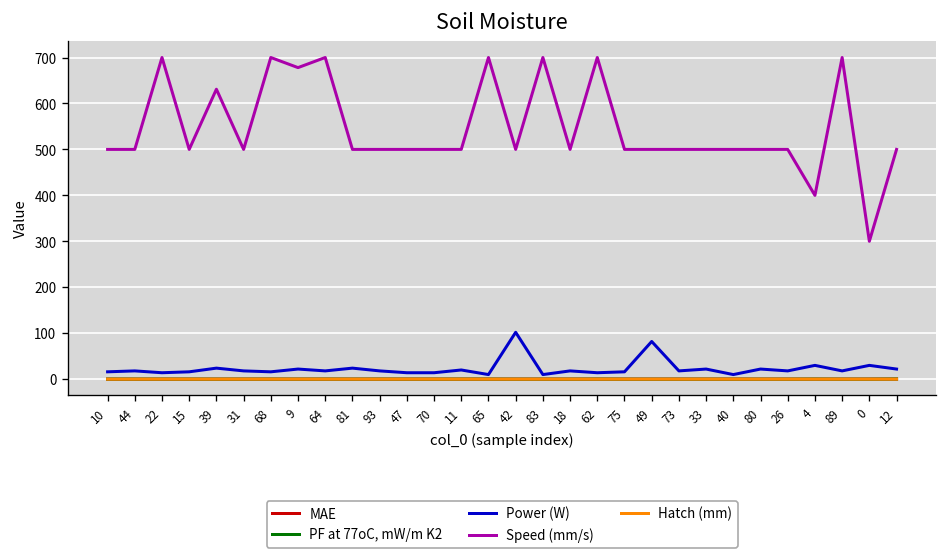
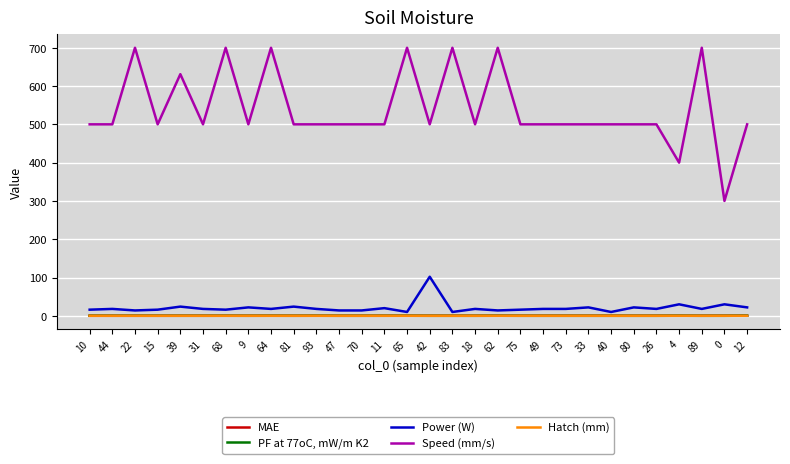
  {
    "Power (W)": {
      "10": 20,
      "44": 20,
      "22": 10,
      "15": 20,
      "39": 20,
      "31": 20,
      "68": 20,
      "9": 20,
      "64": 20,
      "81": 20,
      "93": 20,
      "47": 10,
      "70": 10,
      "11": 20,
      "65": 10,
      "42": 100,
      "83": 10,
      "18": 20,
      "62": 10,
      "75": 20,
-     "49": 80,
+     "49": 20,
      "73": 20,
      "33": 20,
      "40": 10,
      "80": 20,
      "26": 20,
      "4": 30,
      "89": 20,
      "0": 30,
      "12": 20
    },
    "Speed (mm/s)": {
      "10": 500,
      "44": 500,
      "22": 700,
      "15": 500,
      "39": 630,
      "31": 500,
      "68": 700,
-     "9": 680,
+     "9": 500,
      "64": 700,
      "81": 500,
      "93": 500,
      "47": 500,
      "70": 500,
      "11": 500,
      "65": 700,
      "42": 500,
      "83": 700,
      "18": 500,
      "62": 700,
      "75": 500,
      "49": 500,
      "73": 500,
      "33": 500,
      "40": 500,
      "80": 500,
      "26": 500,
      "4": 400,
      "89": 700,
      "0": 300,
      "12": 500
    }
  }
